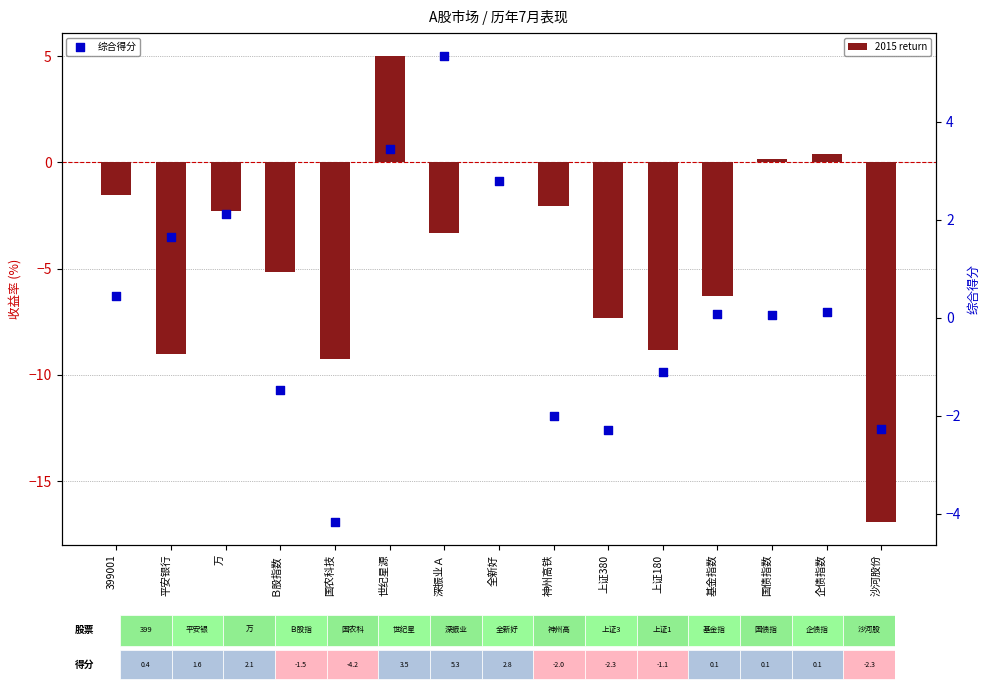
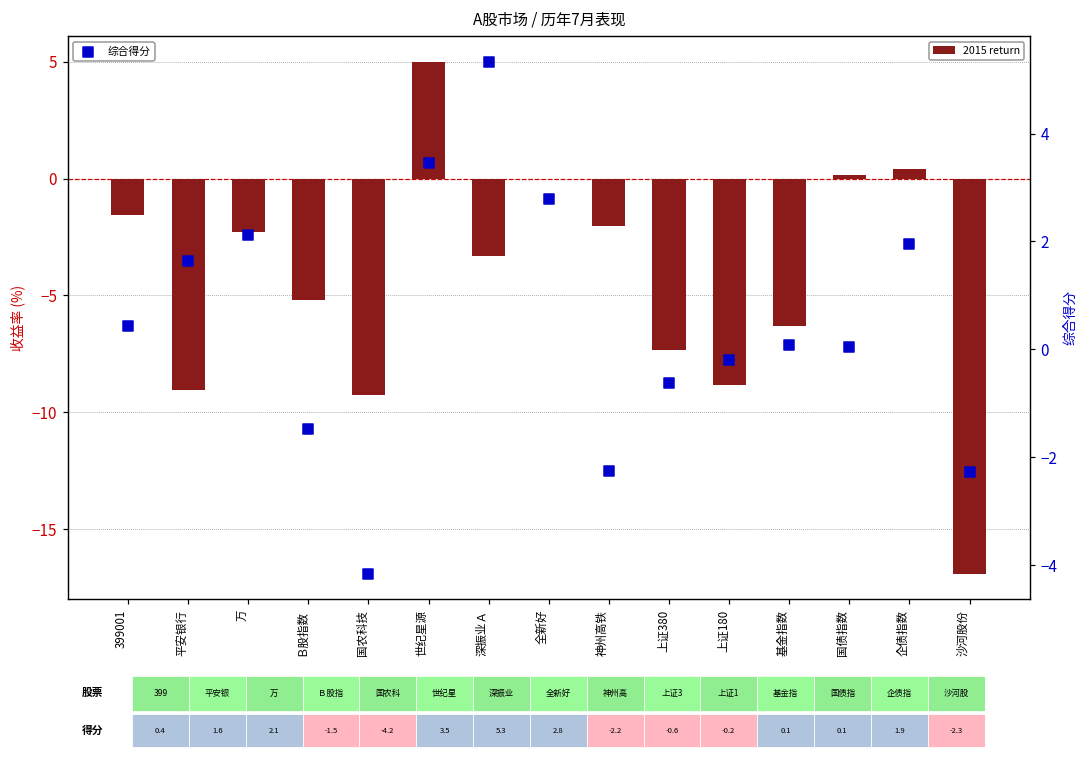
  {
    "综合得分": {
-     "神州高铁": -2.0,
-     "上证380": -2.3,
-     "上证180": -1.1,
-     "企债指数": 0.1
+     "神州高铁": -2.2,
+     "上证380": -0.6,
+     "上证180": -0.2,
+     "企债指数": 1.9
    }
  }
